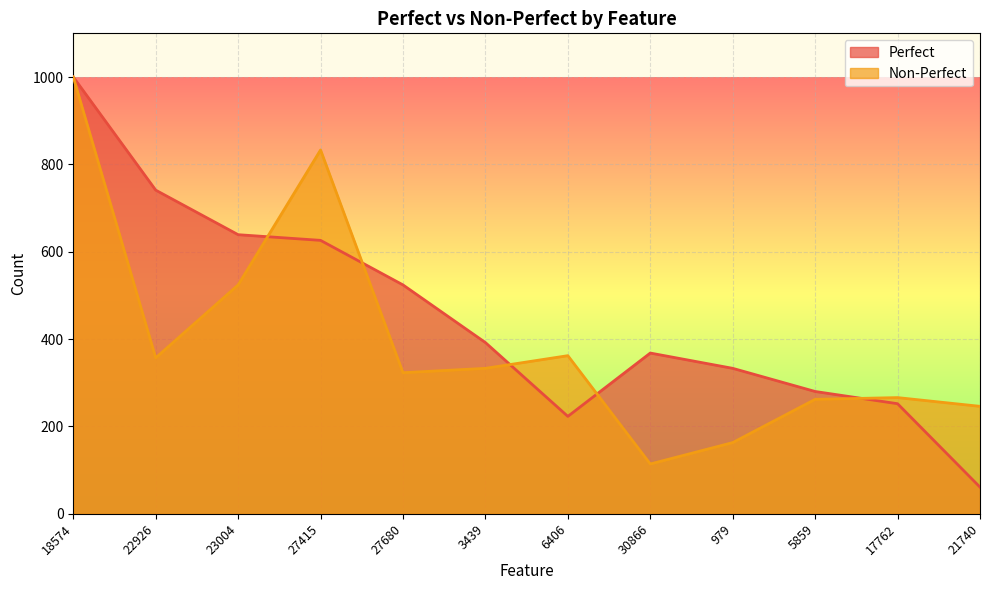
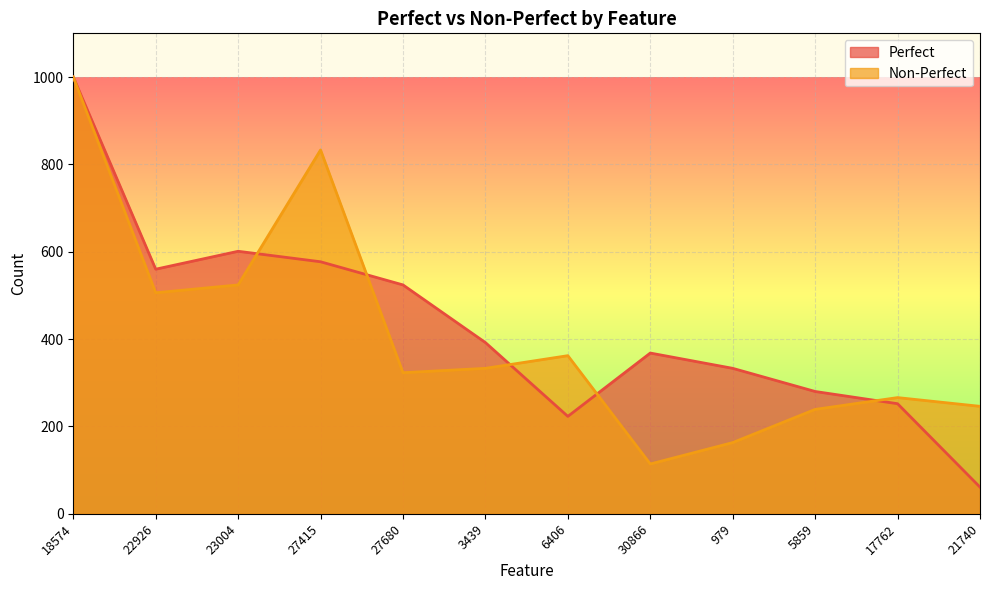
  {
    "Perfect": {
-     "22926": 740,
-     "23004": 640,
-     "27415": 630,
+     "22926": 560,
+     "23004": 600,
+     "27415": 580,
      "27680": 520,
      "3439": 390,
      "6406": 220,
      "30866": 370,
      "979": 330,
      "5859": 280,
      "17762": 250,
      "21740": 60
    },
    "Non-Perfect": {
-     "22926": 360,
+     "22926": 510,
      "23004": 520,
      "27415": 830,
      "27680": 320,
      "3439": 330,
      "6406": 360,
      "30866": 110,
      "979": 160,
-     "5859": 260,
+     "5859": 240,
      "17762": 270,
      "21740": 250
    }
  }
